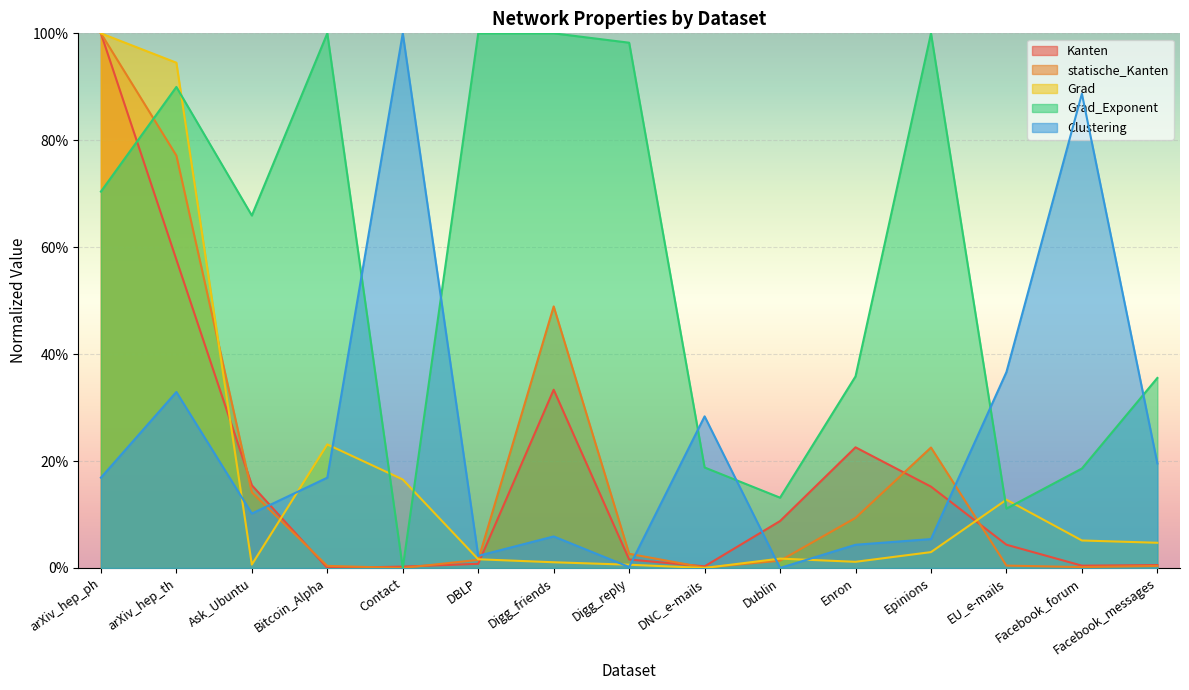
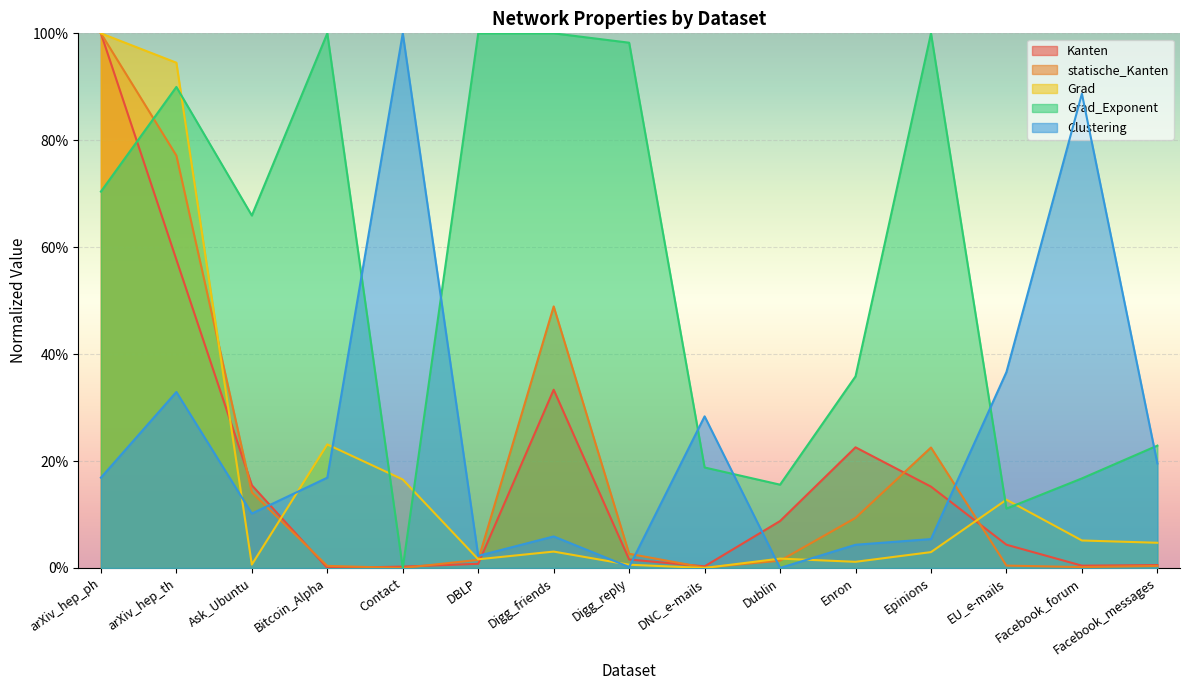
  {
    "Grad": {
      "arXiv_hep_th": "95%",
      "Ask_Ubuntu": "1%",
      "Bitcoin_Alpha": "23%",
      "Contact": "17%",
-     "Digg_friends": "1%",
+     "Digg_friends": "3%",
      "Enron": "1%",
      "Epinions": "3%",
      "EU_e-mails": "13%",
      "Facebook_forum": "5%",
      "Facebook_messages": "5%"
    },
    "Grad_Exponent": {
      "arXiv_hep_ph": "70%",
      "arXiv_hep_th": "90%",
      "Ask_Ubuntu": "66%",
      "Bitcoin_Alpha": "100%",
      "DBLP": "100%",
      "Digg_friends": "100%",
      "Digg_reply": "98%",
      "DNC_e-mails": "19%",
-     "Dublin": "13%",
+     "Dublin": "16%",
      "Enron": "36%",
      "Epinions": "100%",
      "EU_e-mails": "11%",
-     "Facebook_forum": "19%",
-     "Facebook_messages": "36%"
+     "Facebook_forum": "17%",
+     "Facebook_messages": "23%"
    },
    "Clustering": {
      "arXiv_hep_ph": "17%",
      "arXiv_hep_th": "33%",
      "Ask_Ubuntu": "10%",
      "Bitcoin_Alpha": "17%",
      "Contact": "100%",
      "DBLP": "2%",
      "Digg_friends": "6%",
      "DNC_e-mails": "28%",
      "Dublin": "0%",
      "Enron": "4%",
      "Epinions": "5%",
      "EU_e-mails": "37%",
      "Facebook_messages": "20%"
    }
  }
